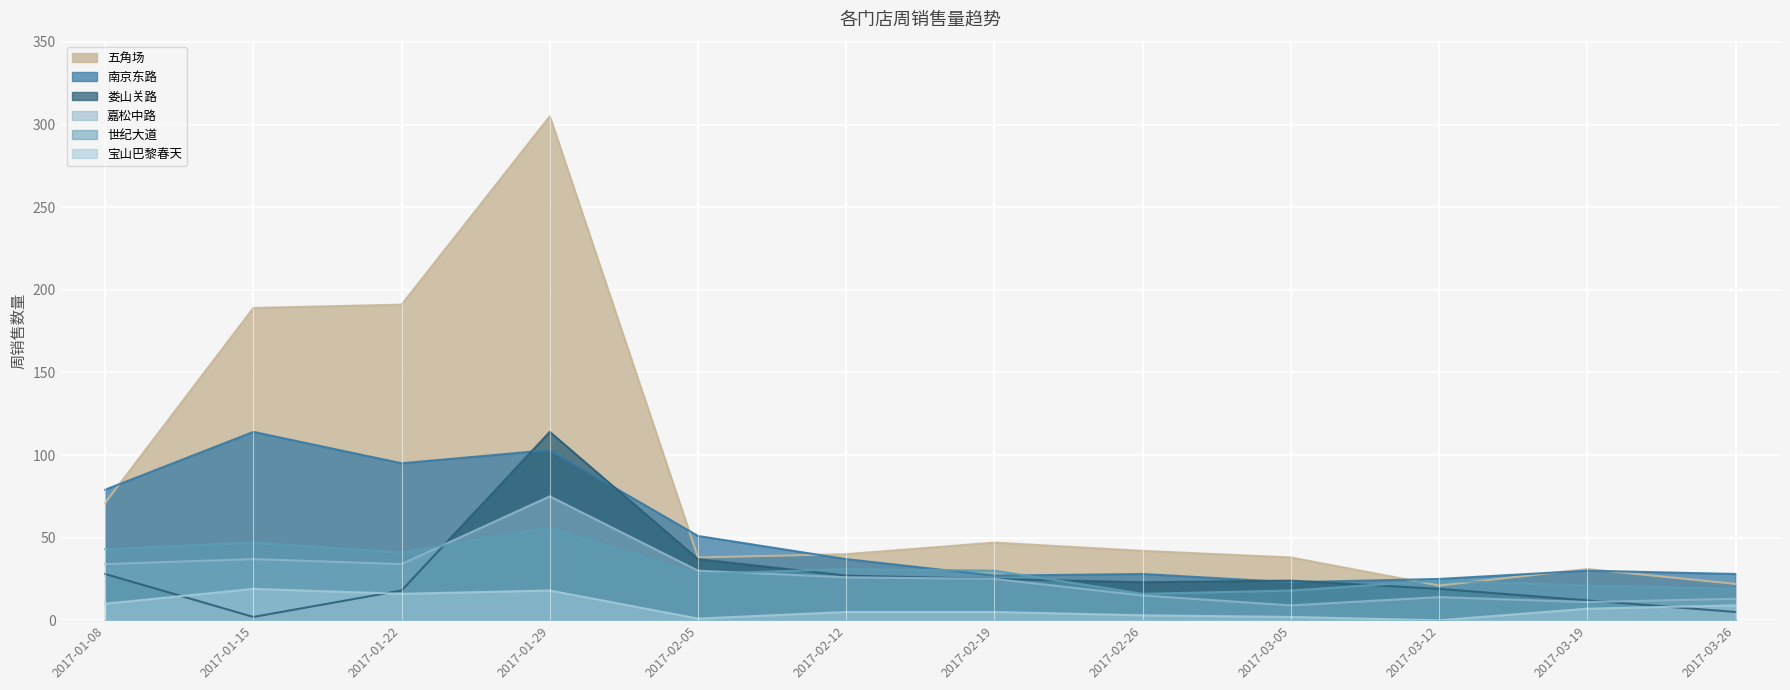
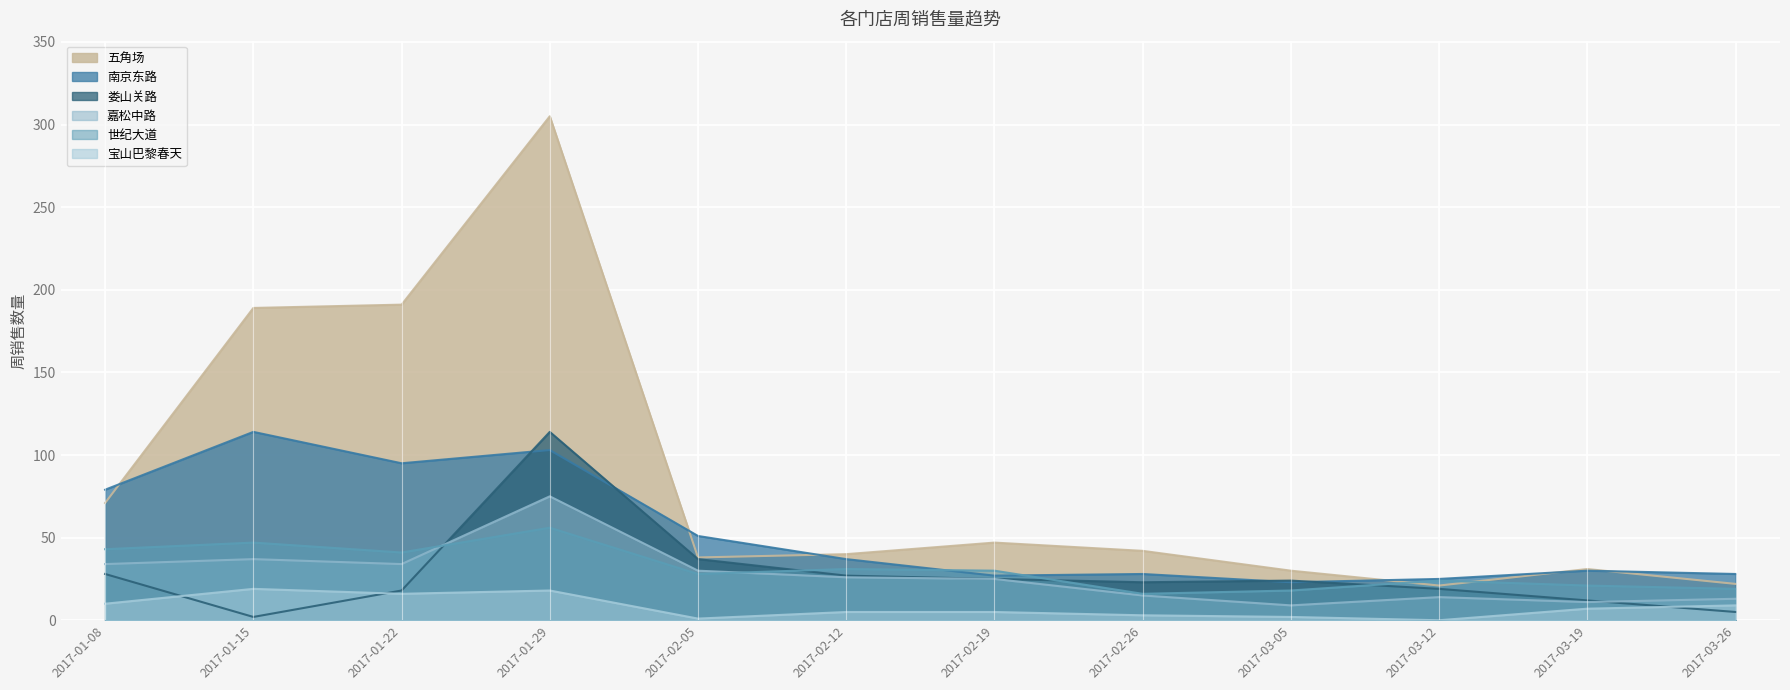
  {
    "五角场": {
      "2017-01-08": 71,
      "2017-01-15": 189,
      "2017-01-22": 191,
      "2017-01-29": 305,
      "2017-02-12": 40,
      "2017-02-19": 47,
      "2017-02-26": 42,
-     "2017-03-05": 38,
+     "2017-03-05": 30,
      "2017-03-12": 21,
      "2017-03-26": 22
    }
  }
